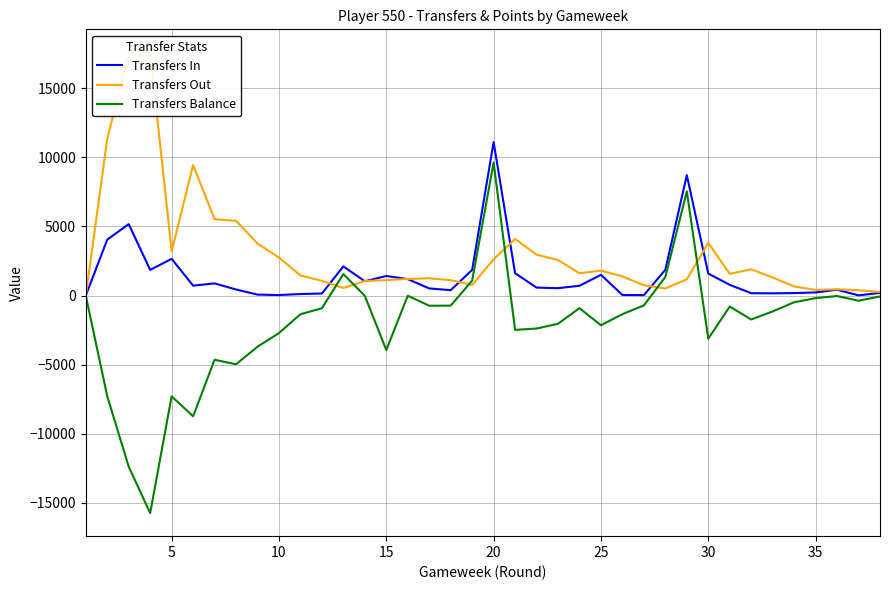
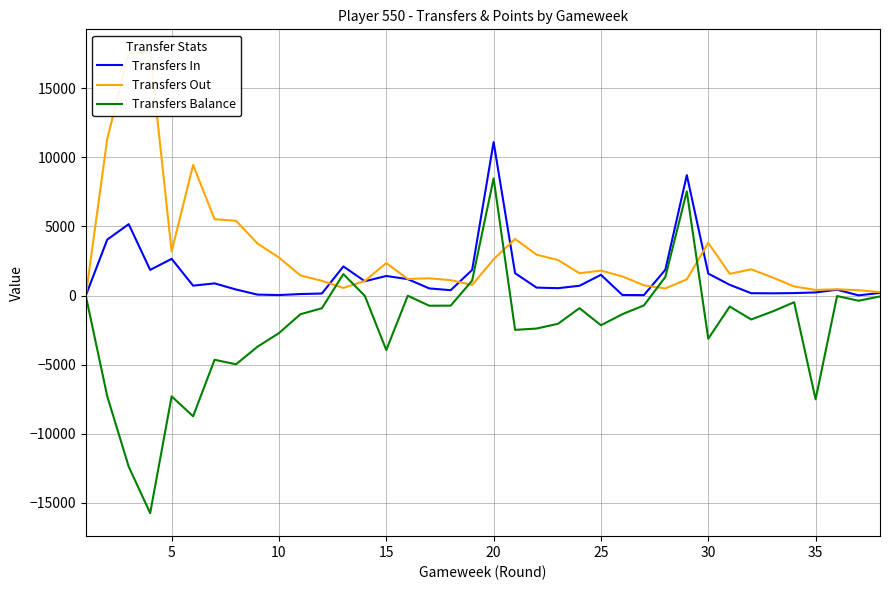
  {
    "Transfers In": {
      "5": 2700,
      "10": 0,
      "15": 1400,
      "20": 11100,
      "25": 1500,
      "30": 1600
    },
    "Transfers Out": {
      "5": 3200,
      "10": 2800,
-     "15": 1100,
+     "15": 2400,
      "20": 2600,
      "25": 1800,
      "30": 3800
    },
    "Transfers Balance": {
      "5": -7300,
      "10": -2700,
      "15": -3900,
-     "20": 9600,
+     "20": 8500,
      "25": -2100,
      "30": -3100,
-     "35": -200
+     "35": -7500
    }
  }
